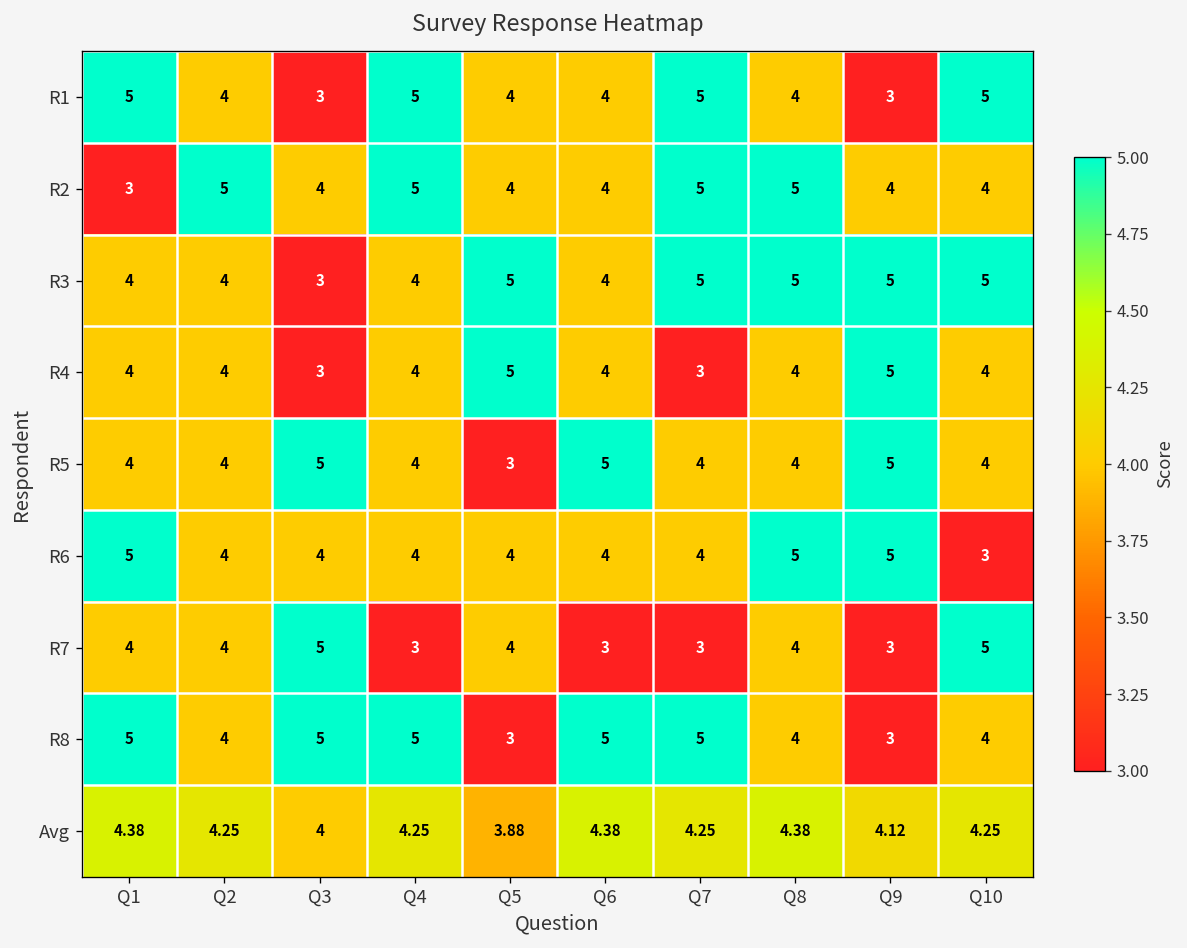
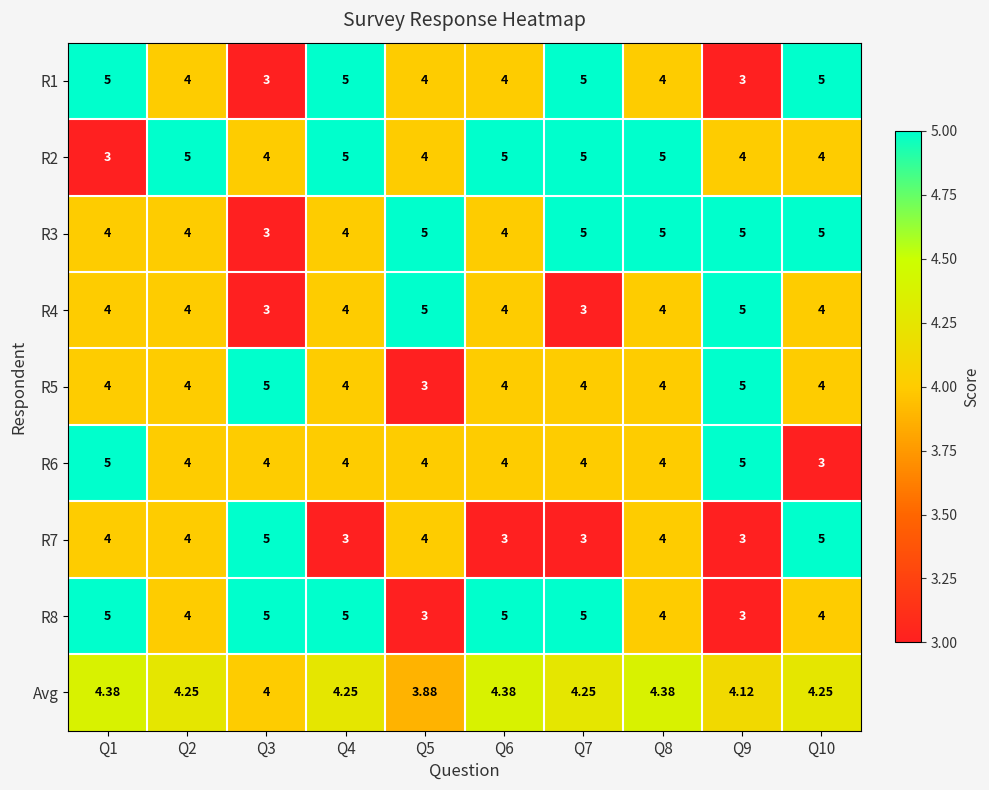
  {
    "R1": {
      "Q1": 5,
      "Q2": 4,
      "Q3": 3,
      "Q4": 5,
      "Q5": 4,
      "Q6": 4,
      "Q7": 5,
      "Q8": 4,
      "Q9": 3,
      "Q10": 5
    },
    "R2": {
      "Q1": 3,
      "Q2": 5,
      "Q3": 4,
      "Q4": 5,
      "Q5": 4,
-     "Q6": 4,
+     "Q6": 5,
      "Q7": 5,
      "Q8": 5,
      "Q9": 4,
      "Q10": 4
    },
    "R3": {
      "Q1": 4,
      "Q2": 4,
      "Q3": 3,
      "Q4": 4,
      "Q5": 5,
      "Q6": 4,
      "Q7": 5,
      "Q8": 5,
      "Q9": 5,
      "Q10": 5
    },
    "R4": {
      "Q1": 4,
      "Q2": 4,
      "Q3": 3,
      "Q4": 4,
      "Q5": 5,
      "Q6": 4,
      "Q7": 3,
      "Q8": 4,
      "Q9": 5,
      "Q10": 4
    },
    "R5": {
      "Q1": 4,
      "Q2": 4,
      "Q3": 5,
      "Q4": 4,
      "Q5": 3,
-     "Q6": 5,
+     "Q6": 4,
      "Q7": 4,
      "Q8": 4,
      "Q9": 5,
      "Q10": 4
    },
    "R6": {
      "Q1": 5,
      "Q2": 4,
      "Q3": 4,
      "Q4": 4,
      "Q5": 4,
      "Q6": 4,
      "Q7": 4,
-     "Q8": 5,
+     "Q8": 4,
      "Q9": 5,
      "Q10": 3
    },
    "R7": {
      "Q1": 4,
      "Q2": 4,
      "Q3": 5,
      "Q4": 3,
      "Q5": 4,
      "Q6": 3,
      "Q7": 3,
      "Q8": 4,
      "Q9": 3,
      "Q10": 5
    },
    "R8": {
      "Q1": 5,
      "Q2": 4,
      "Q3": 5,
      "Q4": 5,
      "Q5": 3,
      "Q6": 5,
      "Q7": 5,
      "Q8": 4,
      "Q9": 3,
      "Q10": 4
    },
    "Avg": {
      "Q1": 4.38,
      "Q2": 4.25,
      "Q3": 4,
      "Q4": 4.25,
      "Q5": 3.88,
      "Q6": 4.38,
      "Q7": 4.25,
      "Q8": 4.38,
      "Q9": 4.12,
      "Q10": 4.25
    }
  }
